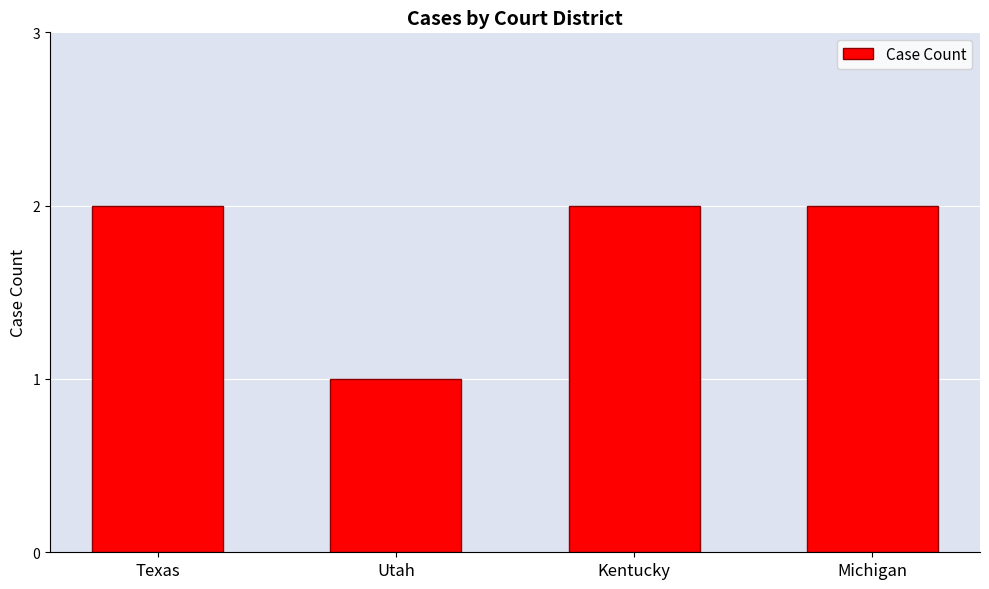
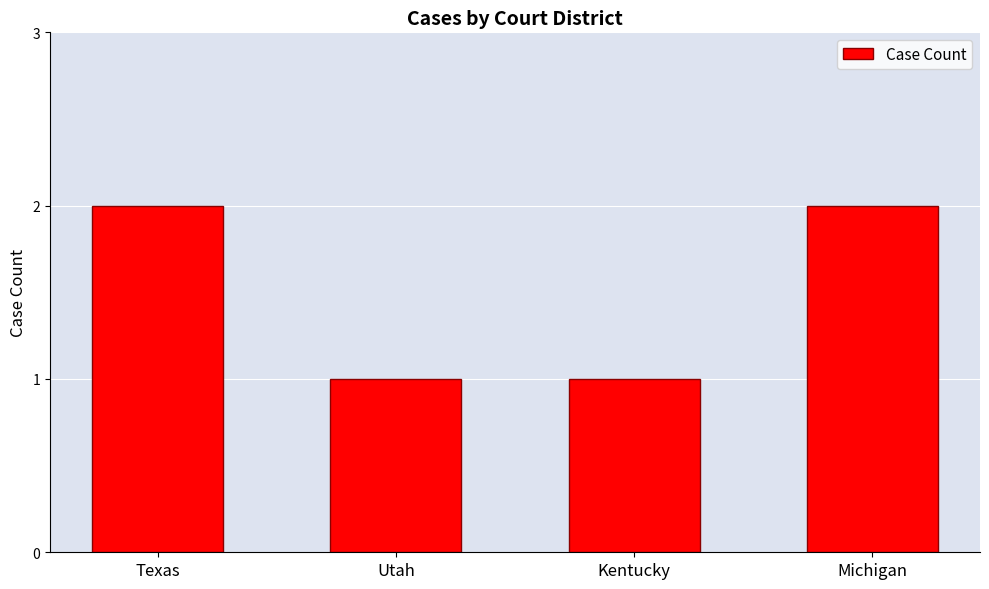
  {
    "Texas": 2,
    "Utah": 1,
-   "Kentucky": 2,
+   "Kentucky": 1,
    "Michigan": 2
  }
